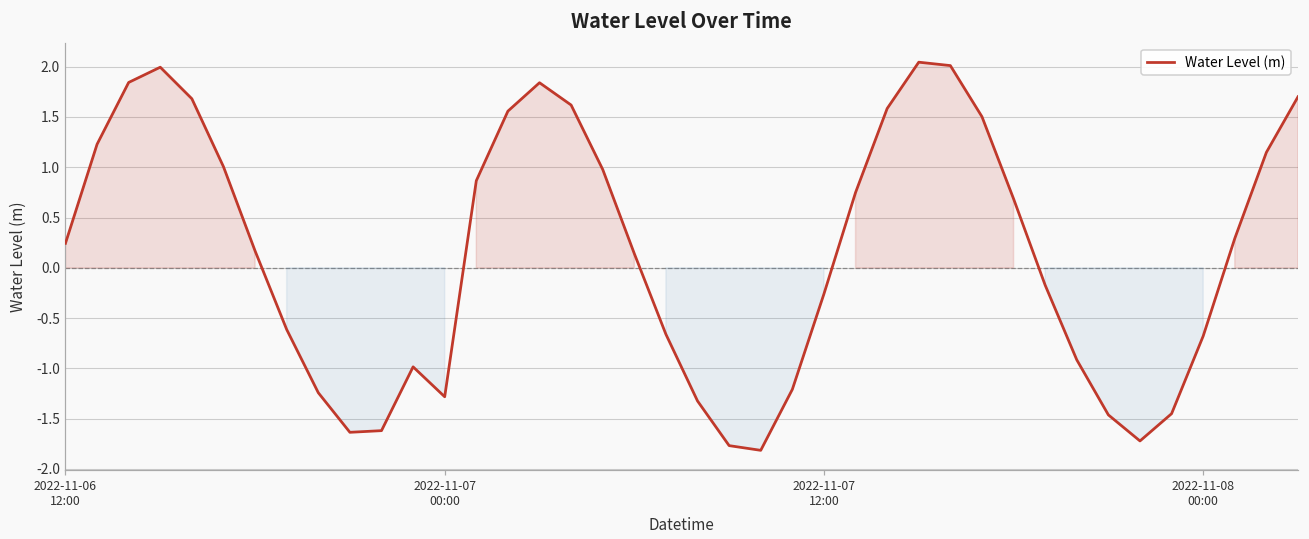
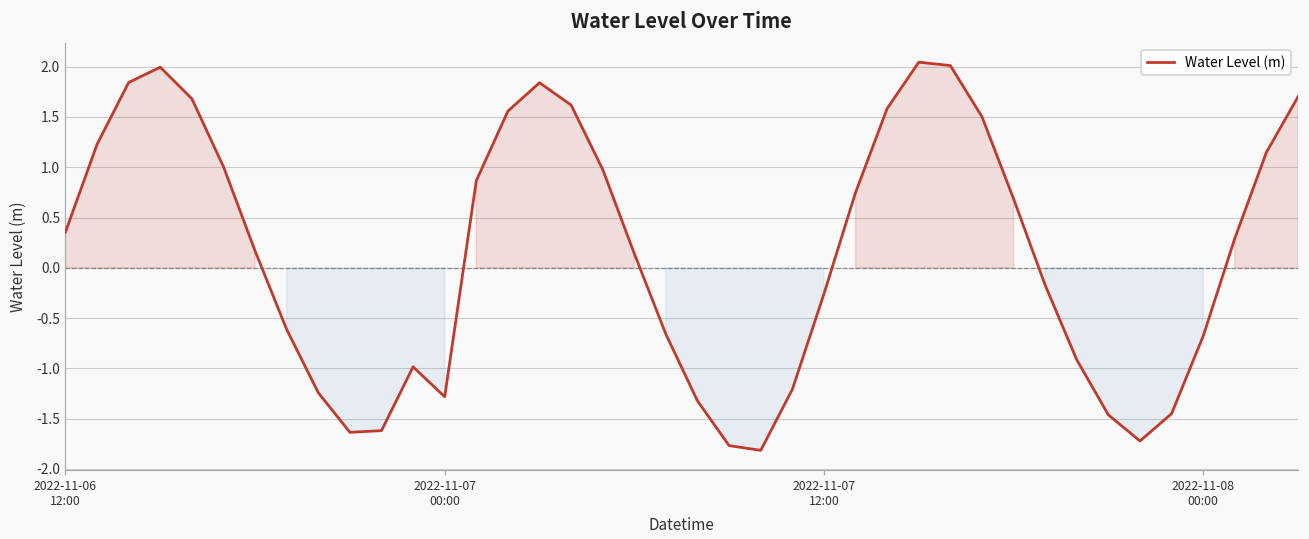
  {
-   "2022-11-06 12:00": 0.2,
+   "2022-11-06 12:00": 0.4,
    "2022-11-07 00:00": -1.3,
    "2022-11-07 12:00": -0.3,
    "2022-11-08 00:00": -0.7
  }
